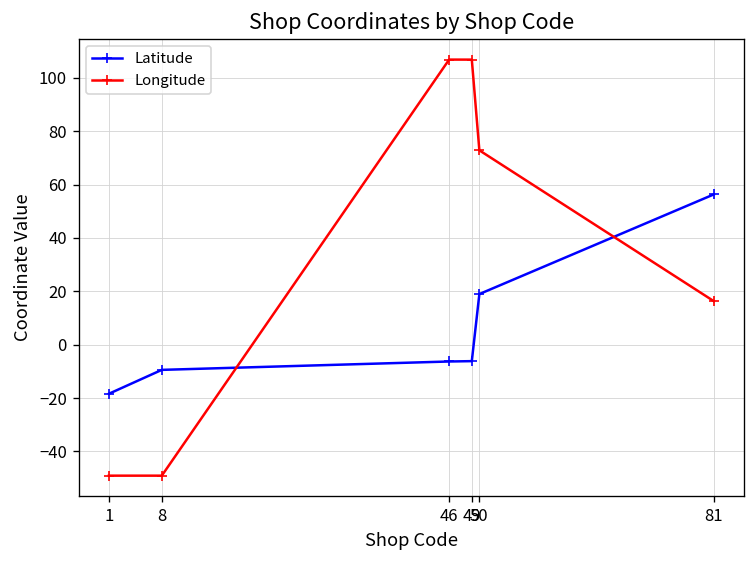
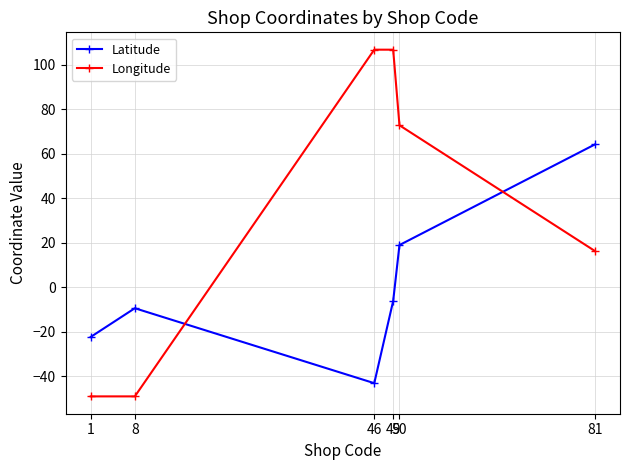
  {
    "Latitude": {
-     "1": -18,
+     "1": -22,
      "8": -9,
-     "46": -6,
-     "81": 56
+     "46": -43,
+     "81": 64
    },
    "Longitude": {
      "1": -49,
      "8": -49,
      "46": 107,
      "81": 16
    }
  }
